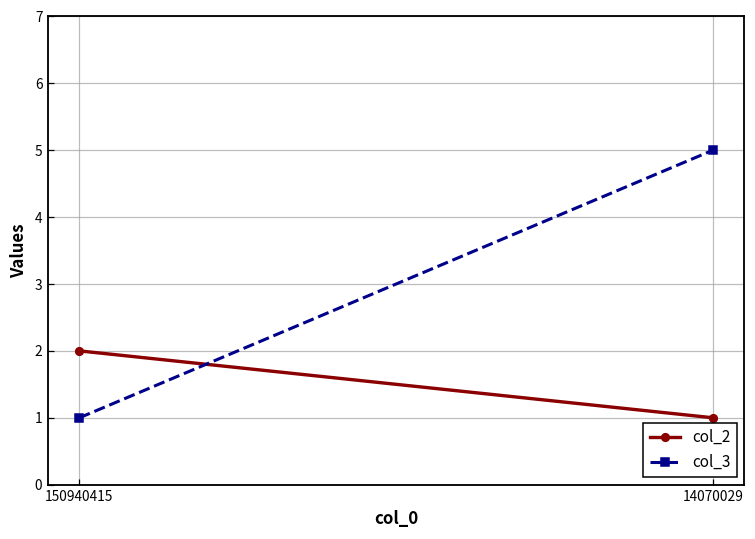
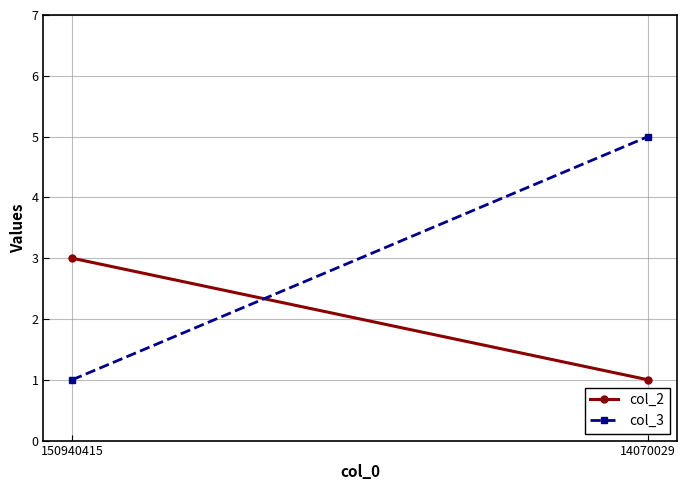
  {
    "col_2": {
-     "150940415": 2,
+     "150940415": 3,
      "14070029": 1
    },
    "col_3": {
      "150940415": 1,
      "14070029": 5
    }
  }
